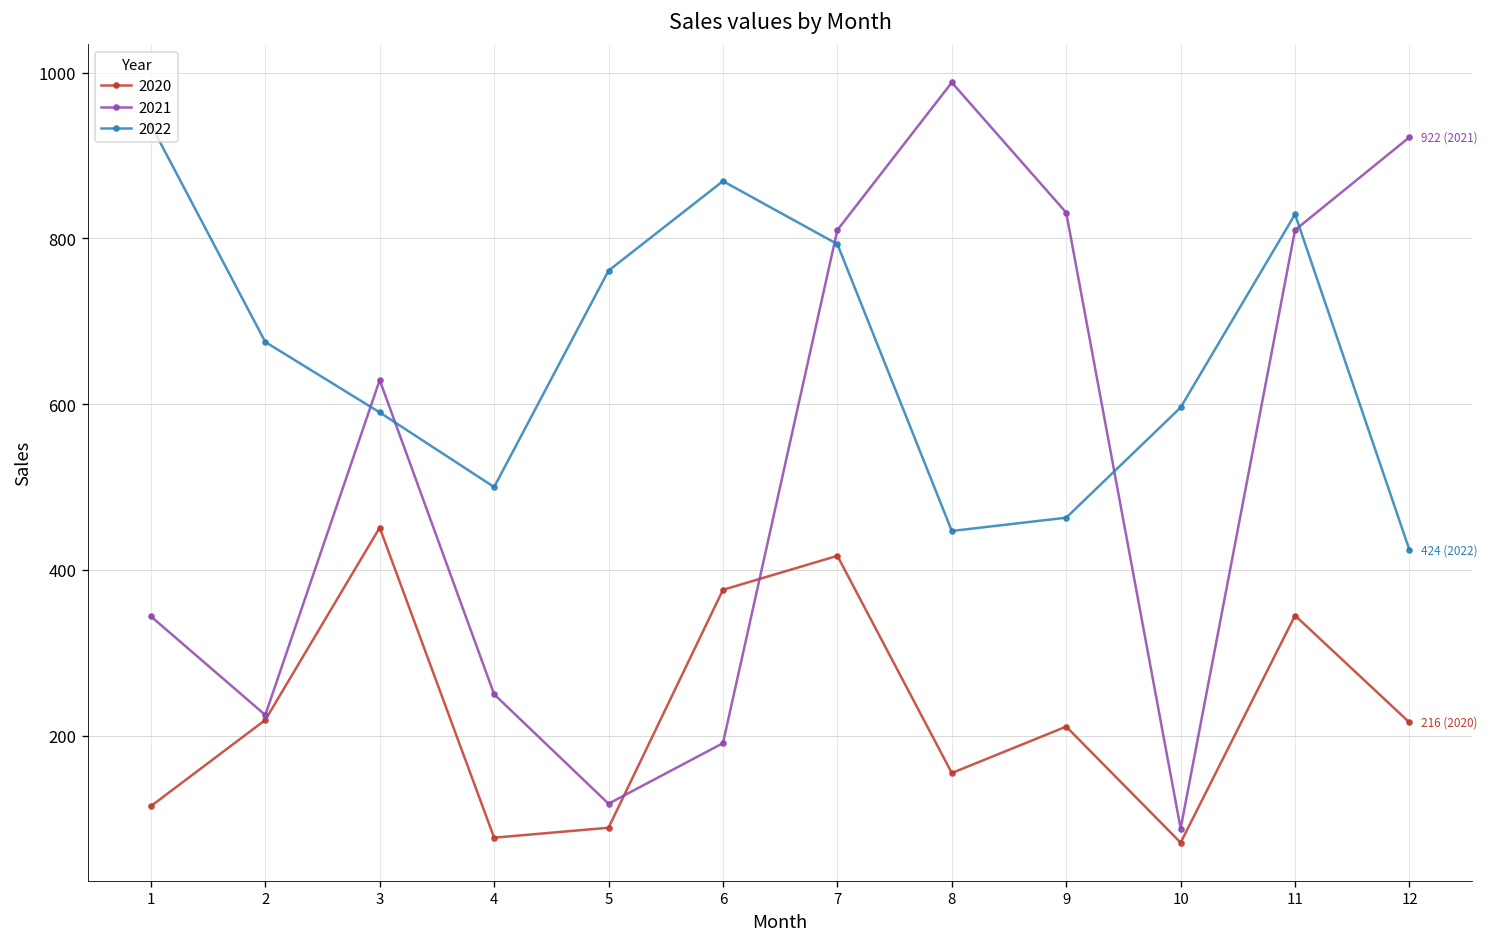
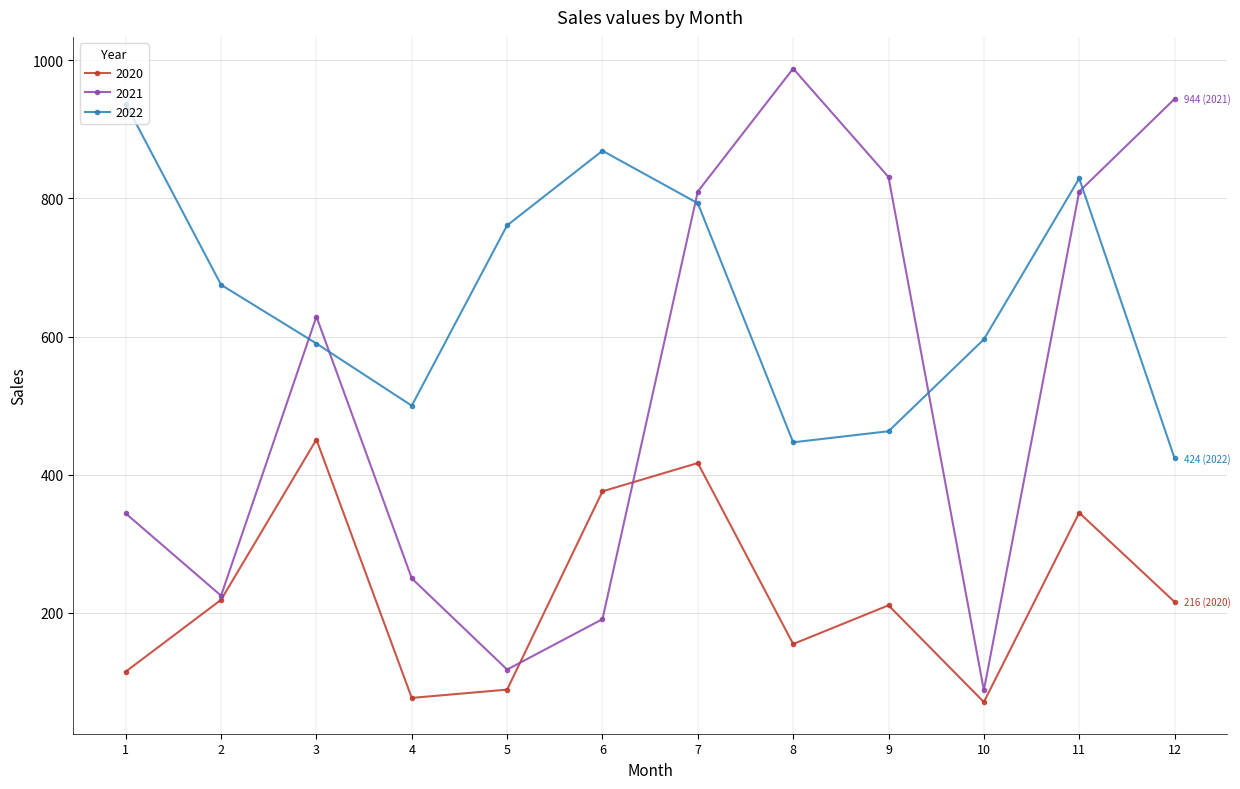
  {
    "2020": {
      "12": 216
    },
    "2021": {
-     "12": 922
+     "12": 944
    },
    "2022": {
      "12": 424
    }
  }
